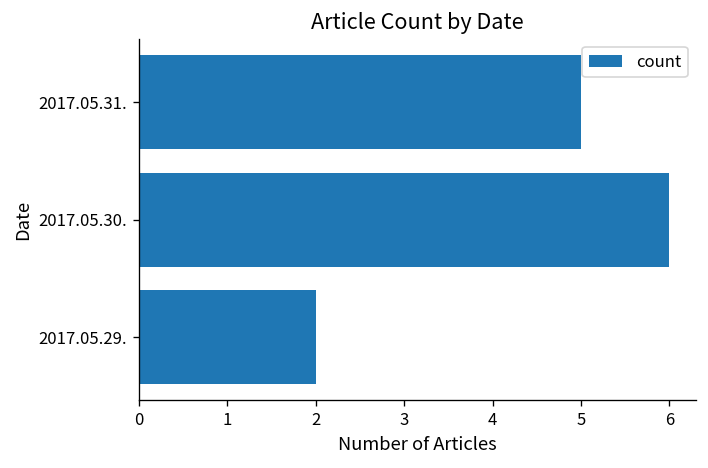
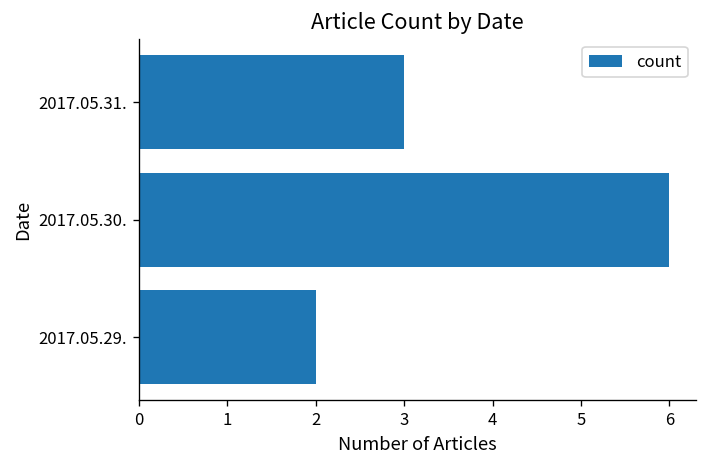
  {
-   "2017.05.31.": 5,
+   "2017.05.31.": 3,
    "2017.05.30.": 6,
    "2017.05.29.": 2
  }
